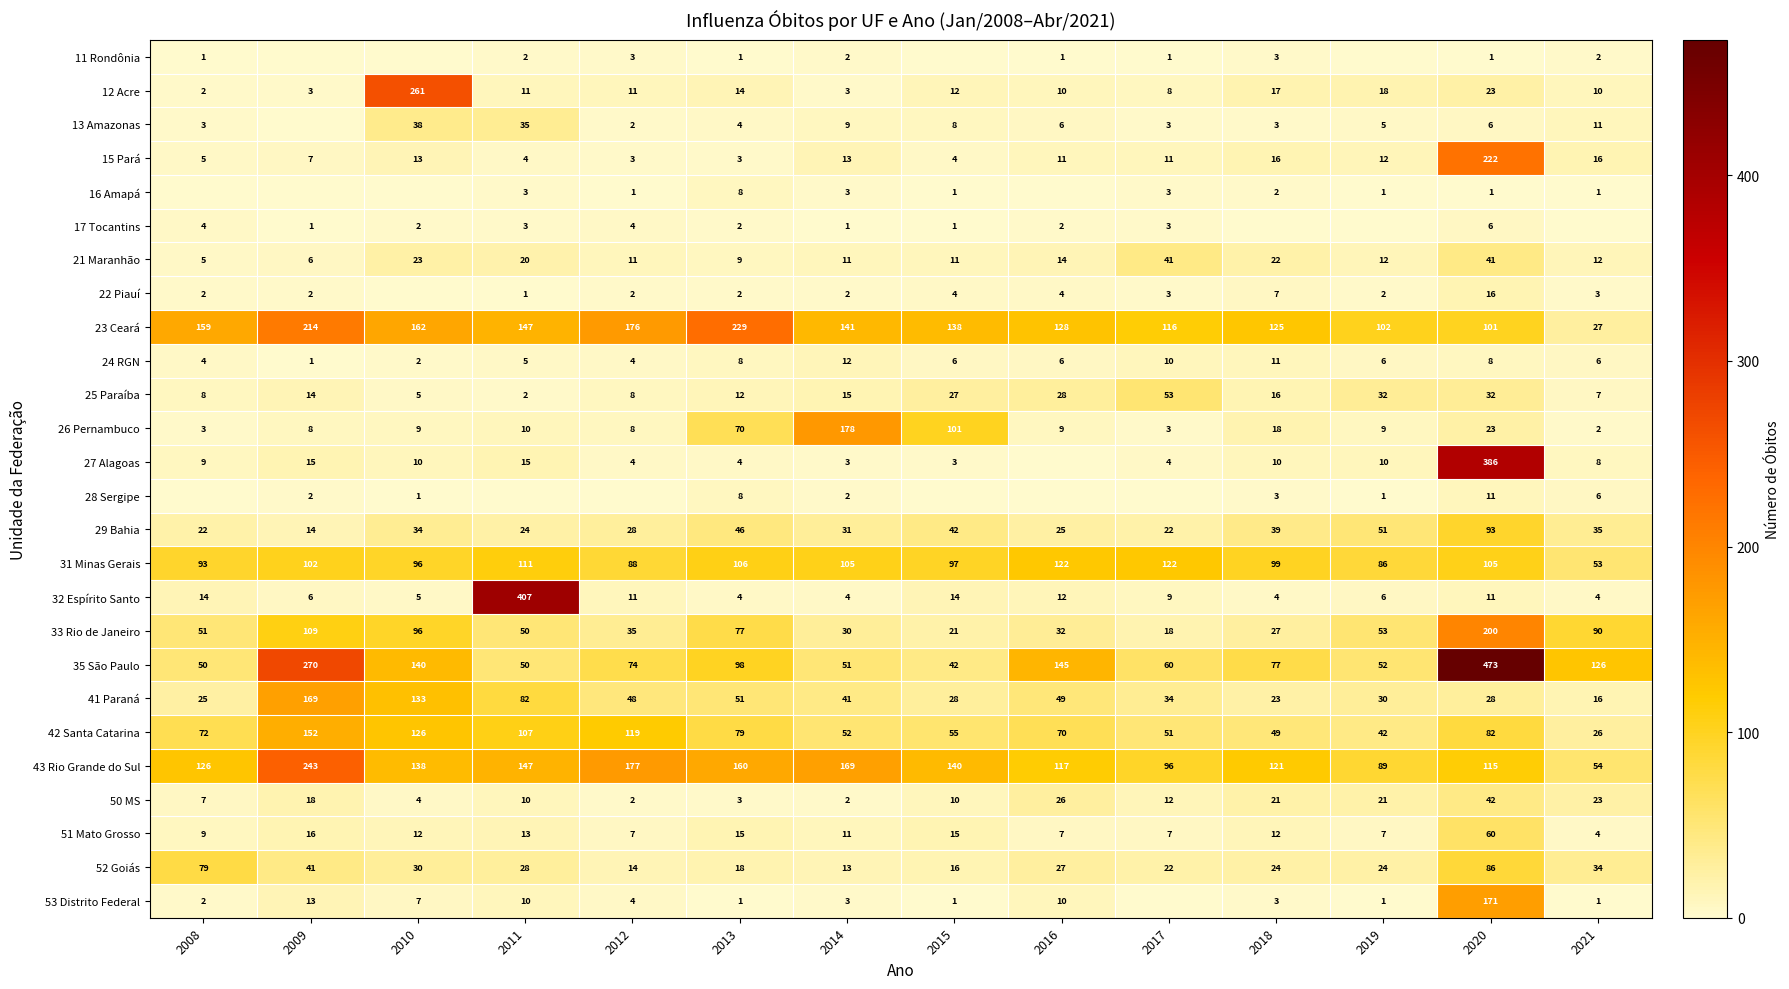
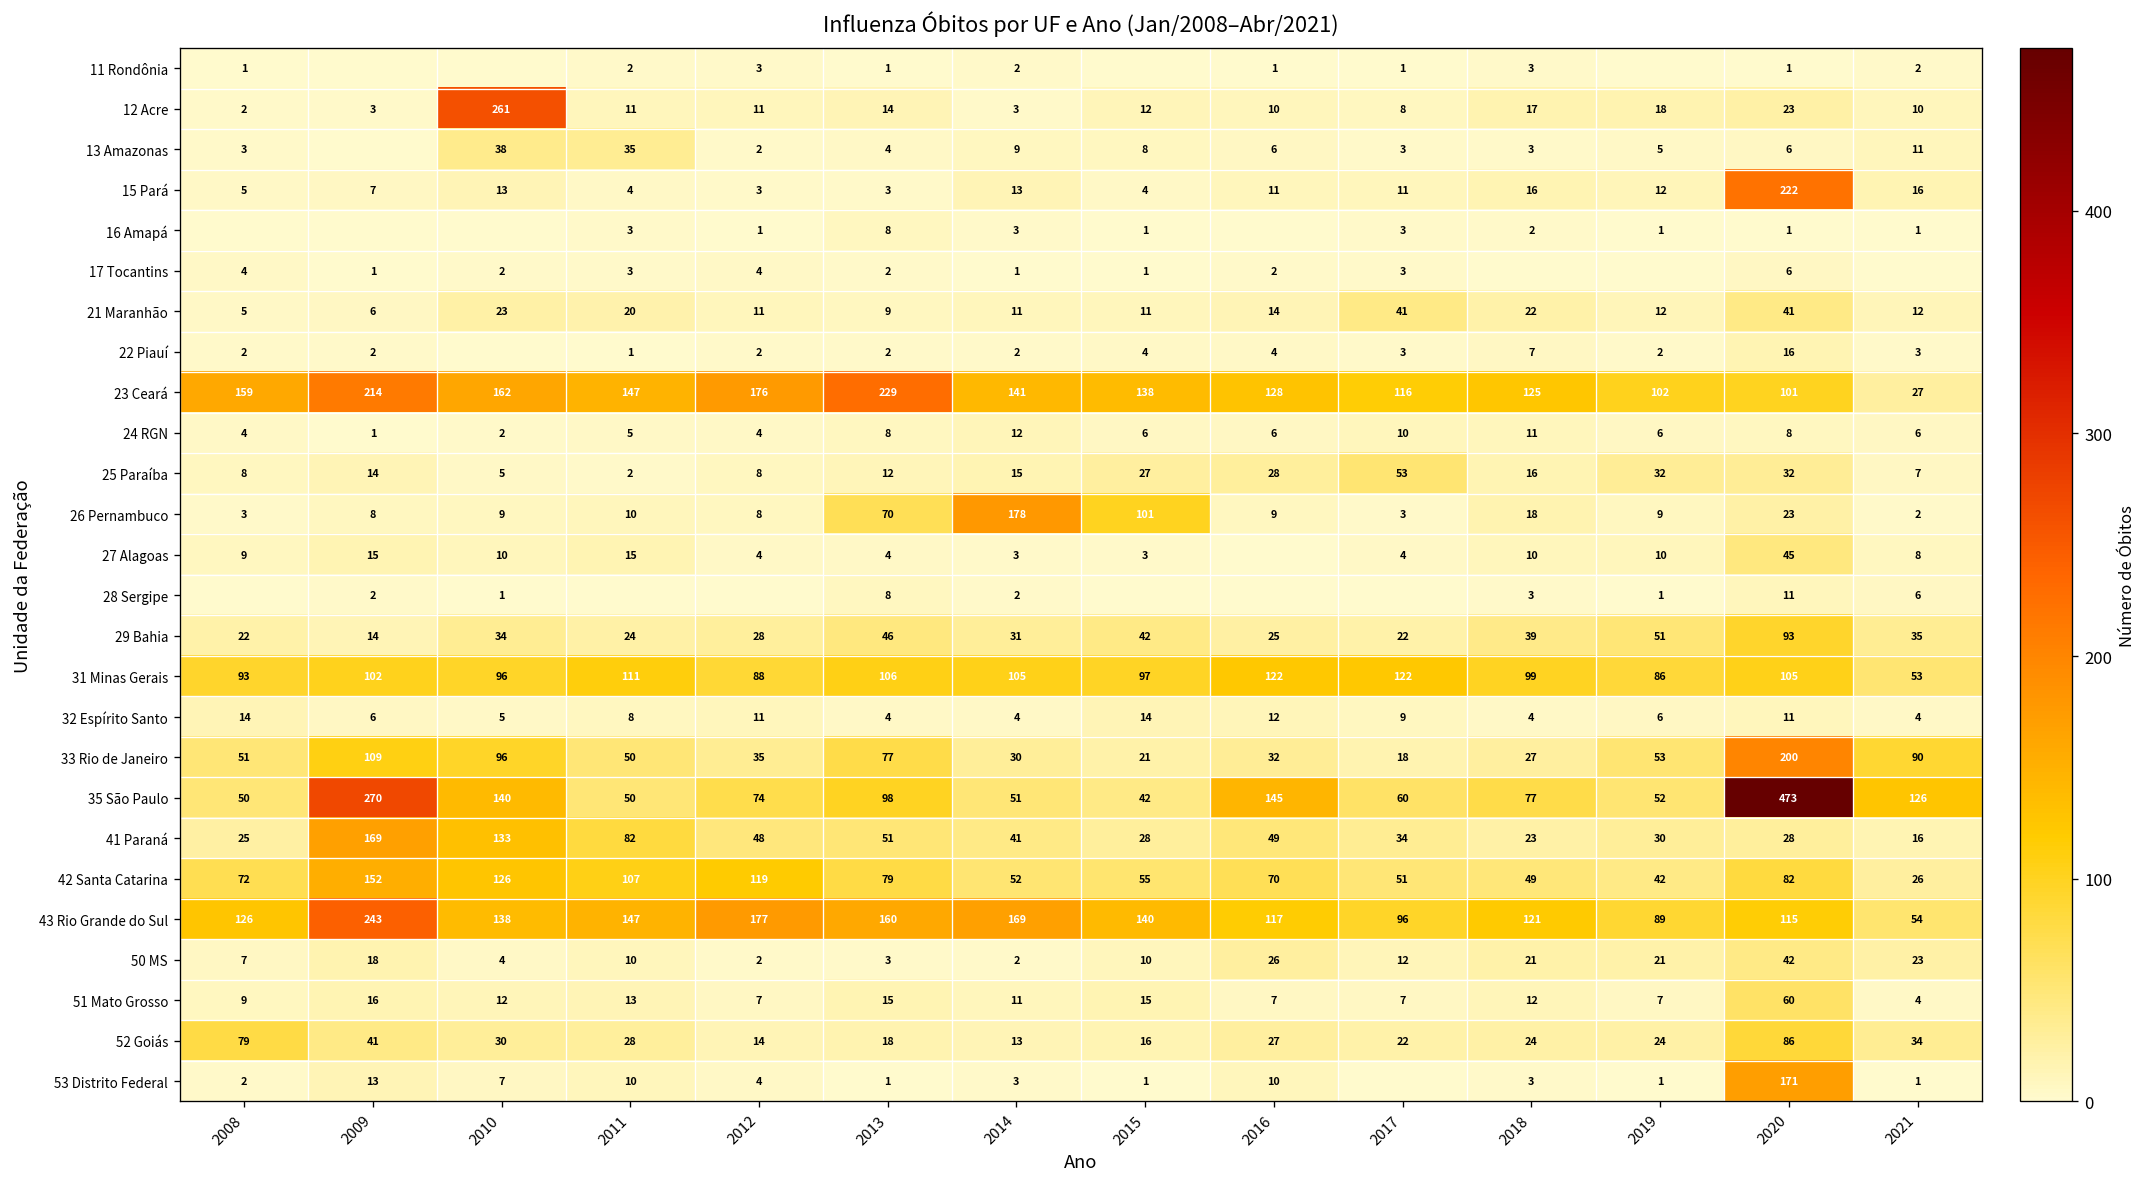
  {
    "27 Alagoas": {
      "2008": 9,
      "2009": 15,
      "2010": 10,
      "2011": 15,
      "2012": 4,
      "2013": 4,
      "2014": 3,
      "2015": 3,
      "2017": 4,
      "2018": 10,
      "2019": 10,
-     "2020": 386,
+     "2020": 45,
      "2021": 8
    },
    "32 Espírito Santo": {
      "2008": 14,
      "2009": 6,
      "2010": 5,
-     "2011": 407,
+     "2011": 8,
      "2012": 11,
      "2013": 4,
      "2014": 4,
      "2015": 14,
      "2016": 12,
      "2017": 9,
      "2018": 4,
      "2019": 6,
      "2020": 11,
      "2021": 4
    }
  }
